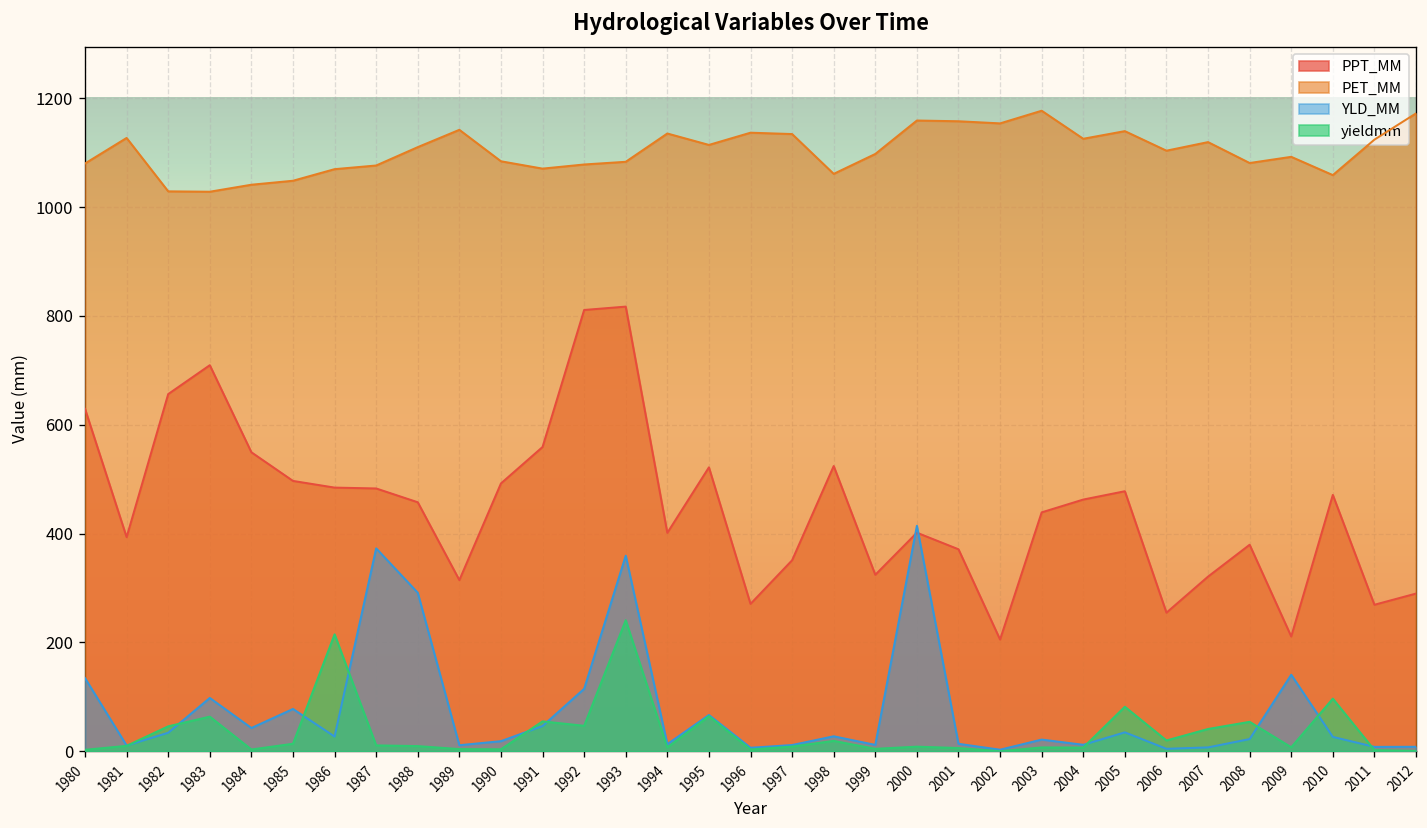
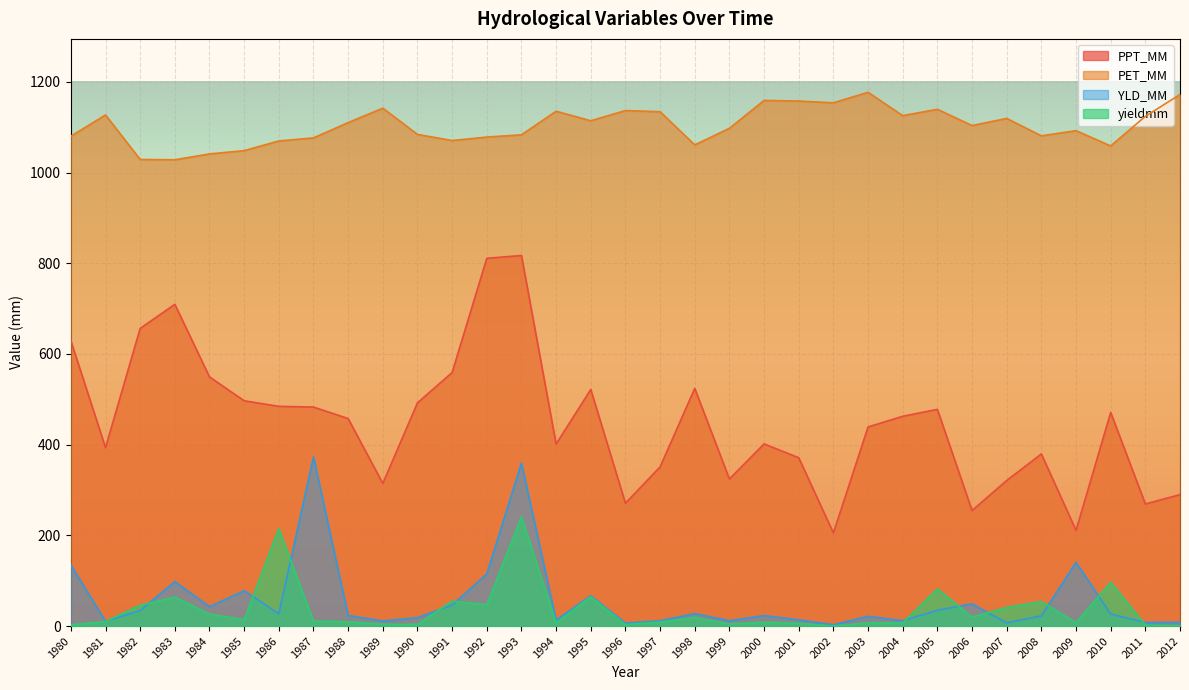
  {
    "YLD_MM": {
      "1980": 130,
      "1982": 30,
      "1983": 100,
      "1984": 40,
      "1985": 80,
      "1986": 30,
      "1987": 370,
-     "1988": 290,
+     "1988": 20,
      "1989": 10,
      "1990": 20,
      "1991": 50,
      "1992": 110,
      "1993": 360,
      "1994": 10,
      "1998": 30,
      "1999": 10,
-     "2000": 410,
+     "2000": 20,
      "2001": 10,
      "2003": 20,
      "2005": 30,
-     "2006": 0,
+     "2006": 50,
      "2007": 10,
      "2008": 20,
      "2009": 140,
      "2010": 30,
      "2011": 10,
      "2012": 10
    },
    "yieldmm": {
      "1980": 0,
      "1982": 50,
      "1983": 60,
-     "1984": 0,
+     "1984": 30,
      "1985": 10,
      "1986": 210,
      "1987": 10,
      "1988": 10,
      "1989": 0,
      "1990": 0,
      "1991": 50,
      "1992": 50,
      "1993": 240,
      "1994": 10,
      "1998": 20,
      "1999": 0,
      "2000": 10,
      "2001": 10,
      "2003": 10,
      "2005": 80,
      "2006": 20,
      "2007": 40,
      "2008": 50,
      "2009": 10,
      "2010": 100,
      "2011": 0,
      "2012": 0
    }
  }
